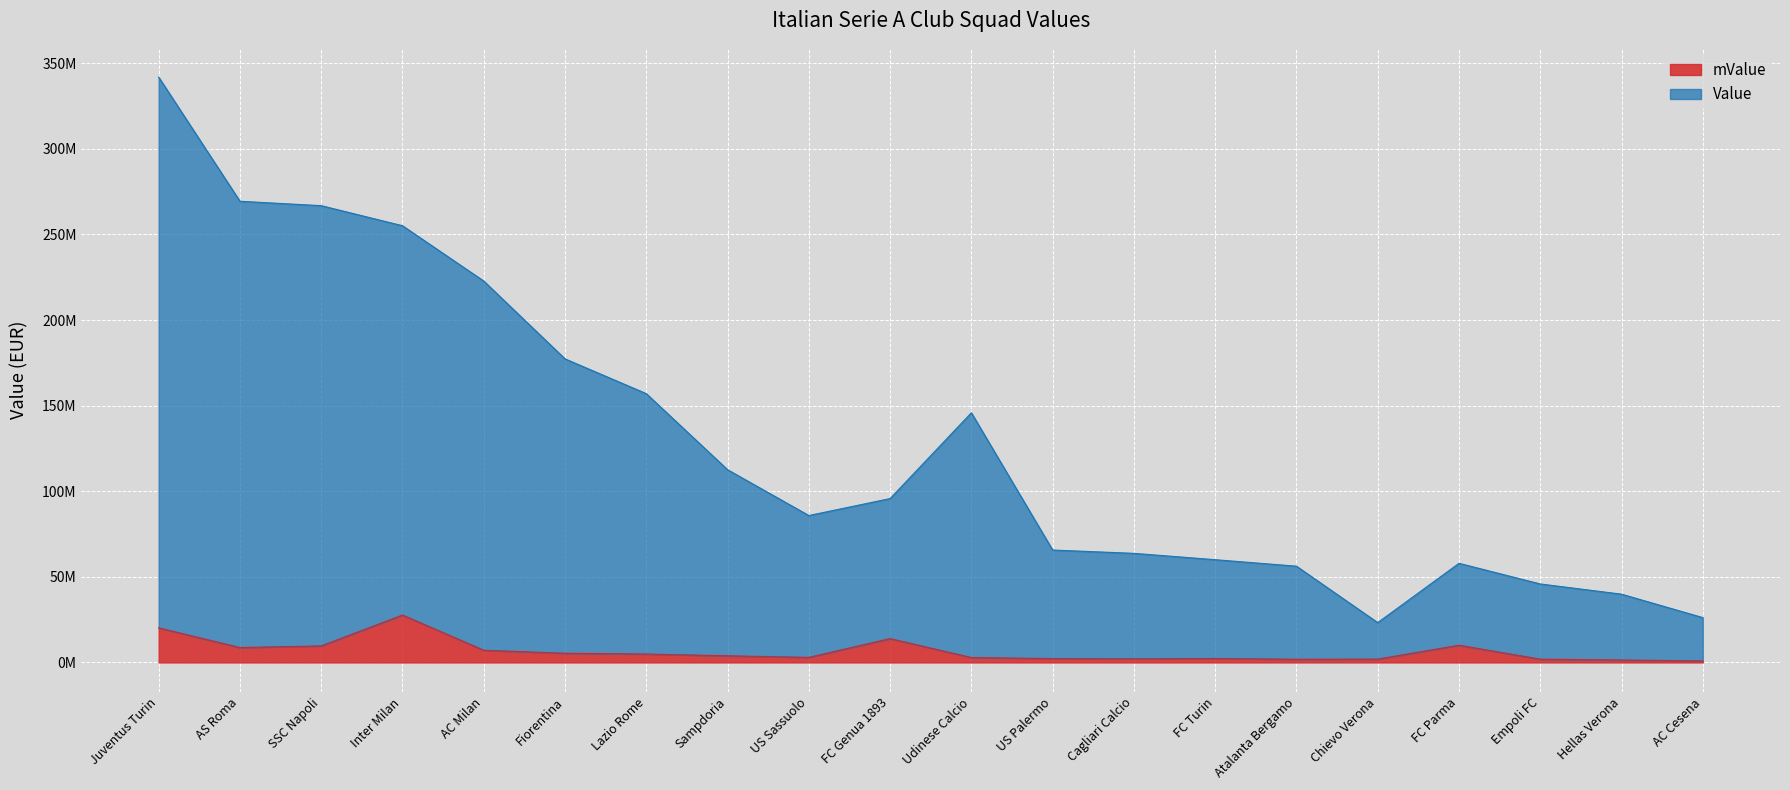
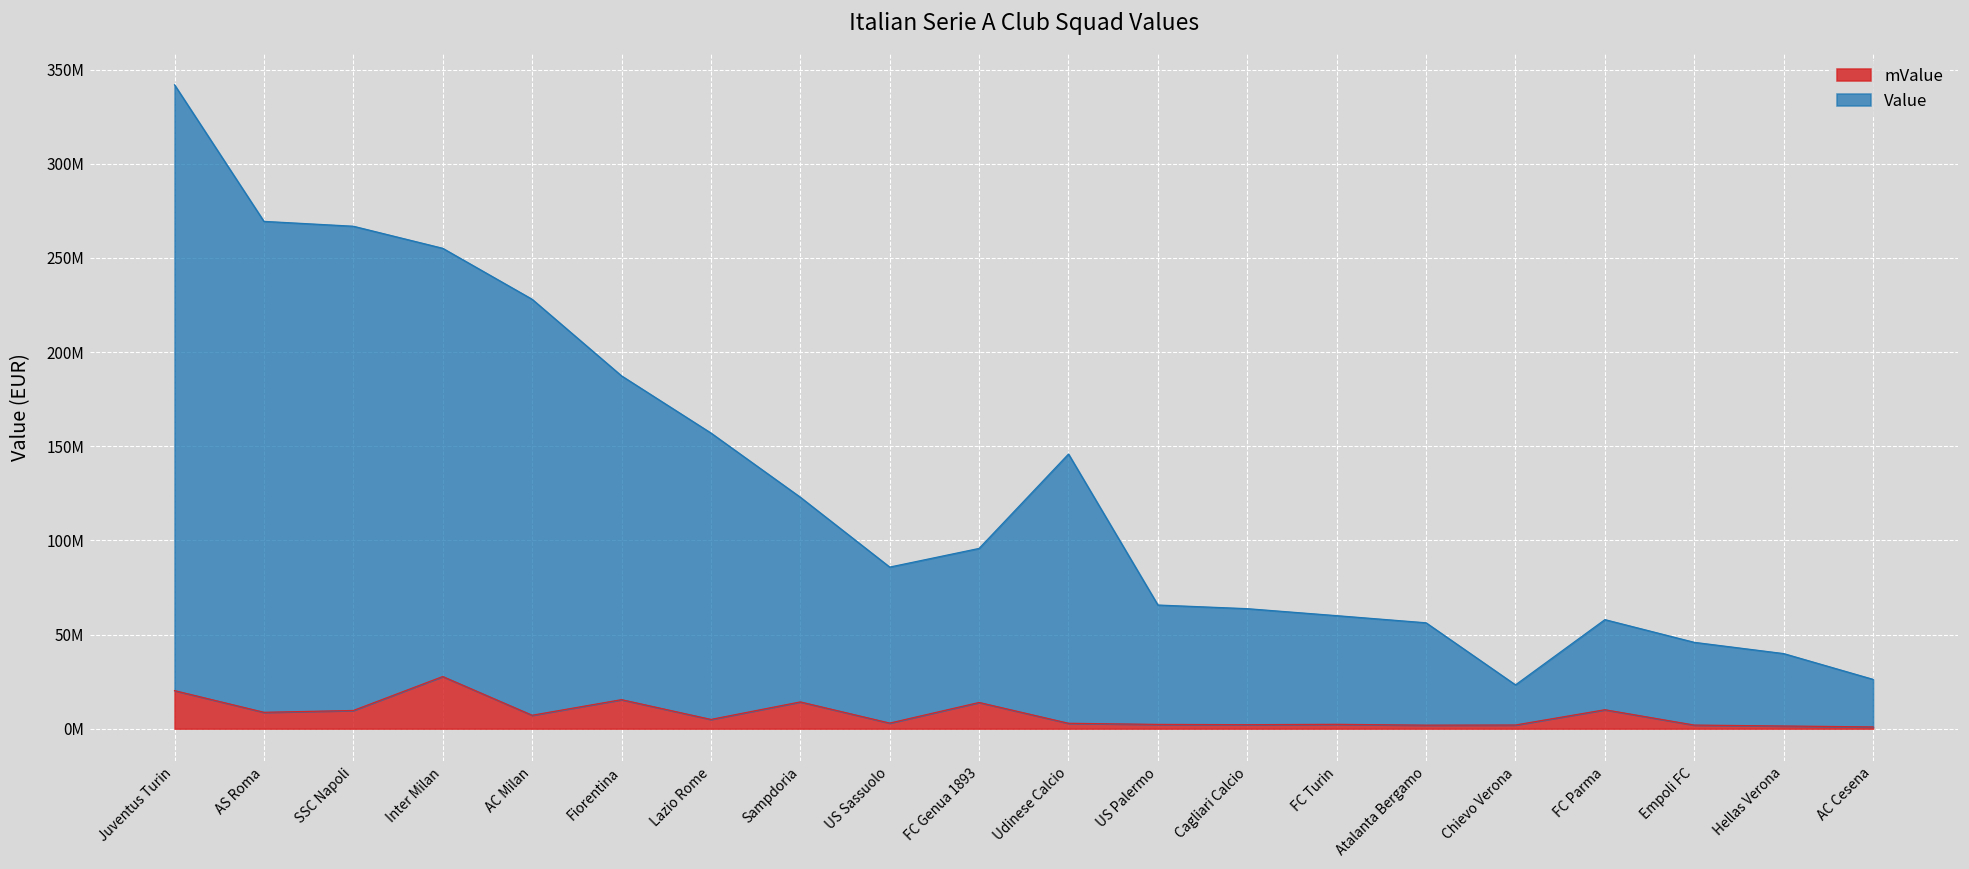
  {
    "mValue": {
      "Juventus Turin": 20000000,
      "AS Roma": 9000000,
      "SSC Napoli": 10000000,
      "Inter Milan": 28000000,
      "AC Milan": 7000000,
-     "Fiorentina": 5000000,
+     "Fiorentina": 15000000,
      "Lazio Rome": 5000000,
-     "Sampdoria": 4000000,
+     "Sampdoria": 14000000,
      "US Sassuolo": 3000000,
      "FC Genua 1893": 14000000,
      "Udinese Calcio": 3000000,
      "US Palermo": 2000000,
      "Cagliari Calcio": 2000000,
      "FC Turin": 2000000,
      "Atalanta Bergamo": 2000000,
      "Chievo Verona": 2000000,
      "FC Parma": 10000000,
      "Empoli FC": 2000000,
      "Hellas Verona": 1000000,
      "AC Cesena": 1000000
    },
    "Value": {
      "Juventus Turin": 322000000,
      "AS Roma": 261000000,
      "SSC Napoli": 257000000,
      "Inter Milan": 227000000,
-     "AC Milan": 216000000,
+     "AC Milan": 221000000,
      "Fiorentina": 172000000,
      "Lazio Rome": 152000000,
      "Sampdoria": 109000000,
      "US Sassuolo": 83000000,
      "FC Genua 1893": 82000000,
      "Udinese Calcio": 143000000,
      "US Palermo": 63000000,
      "Cagliari Calcio": 62000000,
      "FC Turin": 58000000,
      "Atalanta Bergamo": 54000000,
      "Chievo Verona": 21000000,
      "FC Parma": 48000000,
      "Empoli FC": 44000000,
      "Hellas Verona": 38000000,
      "AC Cesena": 25000000
    }
  }
